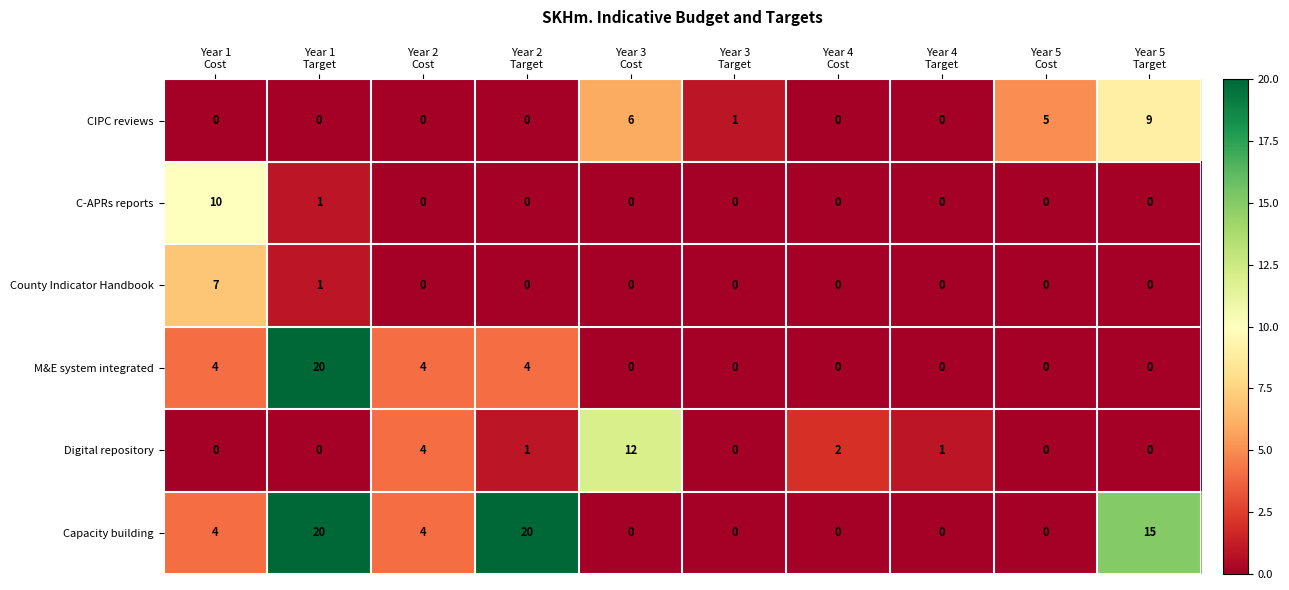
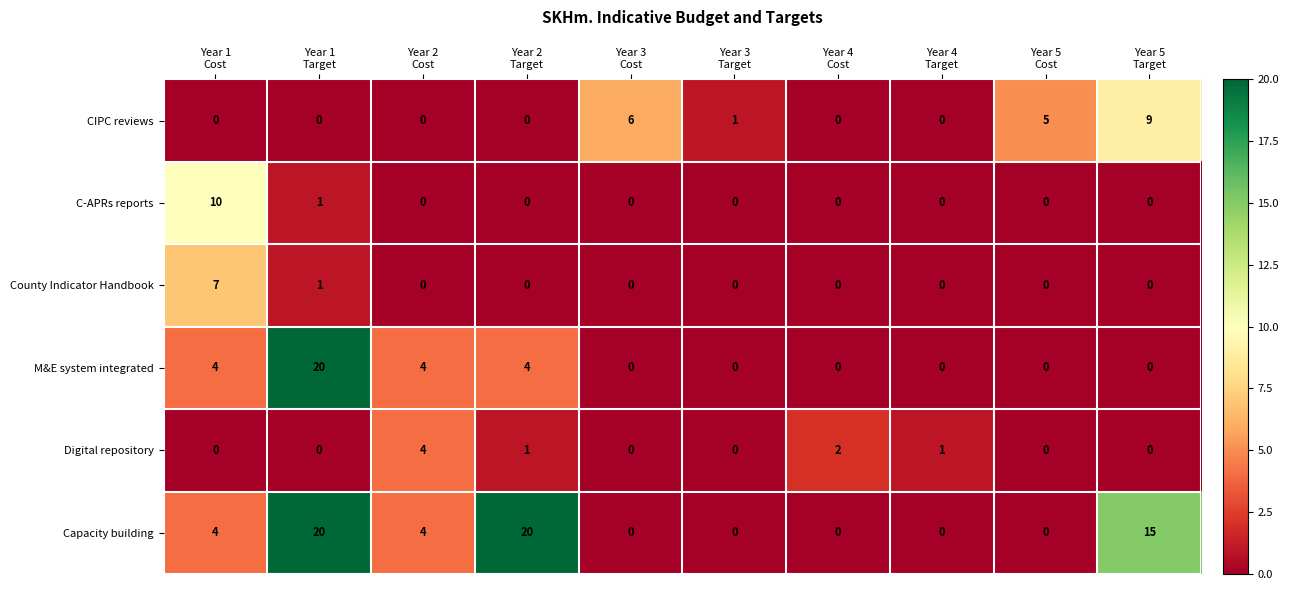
  {
    "CIPC reviews": {
      "Year 1 Cost": 0,
      "Year 1 Target": 0,
      "Year 2 Cost": 0,
      "Year 2 Target": 0,
      "Year 3 Cost": 6,
      "Year 3 Target": 1,
      "Year 4 Cost": 0,
      "Year 4 Target": 0,
      "Year 5 Cost": 5,
      "Year 5 Target": 9
    },
    "C-APRs reports": {
      "Year 1 Cost": 10,
      "Year 1 Target": 1,
      "Year 2 Cost": 0,
      "Year 2 Target": 0,
      "Year 3 Cost": 0,
      "Year 3 Target": 0,
      "Year 4 Cost": 0,
      "Year 4 Target": 0,
      "Year 5 Cost": 0,
      "Year 5 Target": 0
    },
    "County Indicator Handbook": {
      "Year 1 Cost": 7,
      "Year 1 Target": 1,
      "Year 2 Cost": 0,
      "Year 2 Target": 0,
      "Year 3 Cost": 0,
      "Year 3 Target": 0,
      "Year 4 Cost": 0,
      "Year 4 Target": 0,
      "Year 5 Cost": 0,
      "Year 5 Target": 0
    },
    "M&E system integrated": {
      "Year 1 Cost": 4,
      "Year 1 Target": 20,
      "Year 2 Cost": 4,
      "Year 2 Target": 4,
      "Year 3 Cost": 0,
      "Year 3 Target": 0,
      "Year 4 Cost": 0,
      "Year 4 Target": 0,
      "Year 5 Cost": 0,
      "Year 5 Target": 0
    },
    "Digital repository": {
      "Year 1 Cost": 0,
      "Year 1 Target": 0,
      "Year 2 Cost": 4,
      "Year 2 Target": 1,
-     "Year 3 Cost": 12,
+     "Year 3 Cost": 0,
      "Year 3 Target": 0,
      "Year 4 Cost": 2,
      "Year 4 Target": 1,
      "Year 5 Cost": 0,
      "Year 5 Target": 0
    },
    "Capacity building": {
      "Year 1 Cost": 4,
      "Year 1 Target": 20,
      "Year 2 Cost": 4,
      "Year 2 Target": 20,
      "Year 3 Cost": 0,
      "Year 3 Target": 0,
      "Year 4 Cost": 0,
      "Year 4 Target": 0,
      "Year 5 Cost": 0,
      "Year 5 Target": 15
    }
  }
